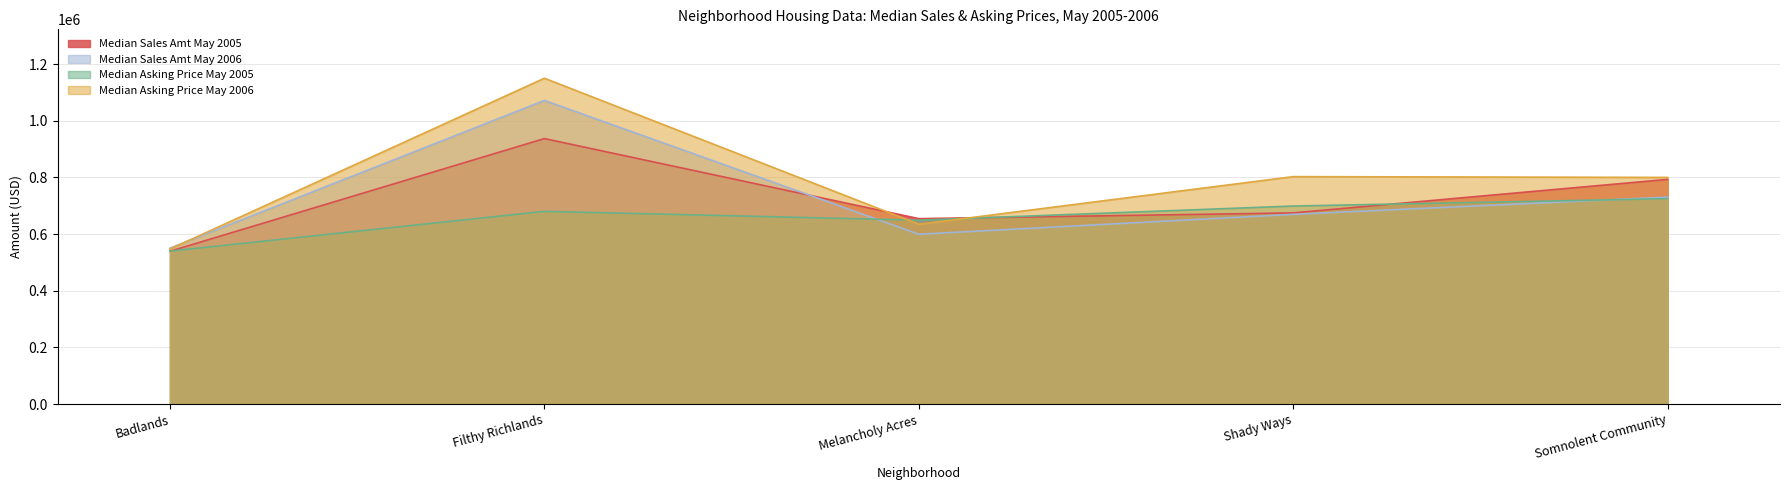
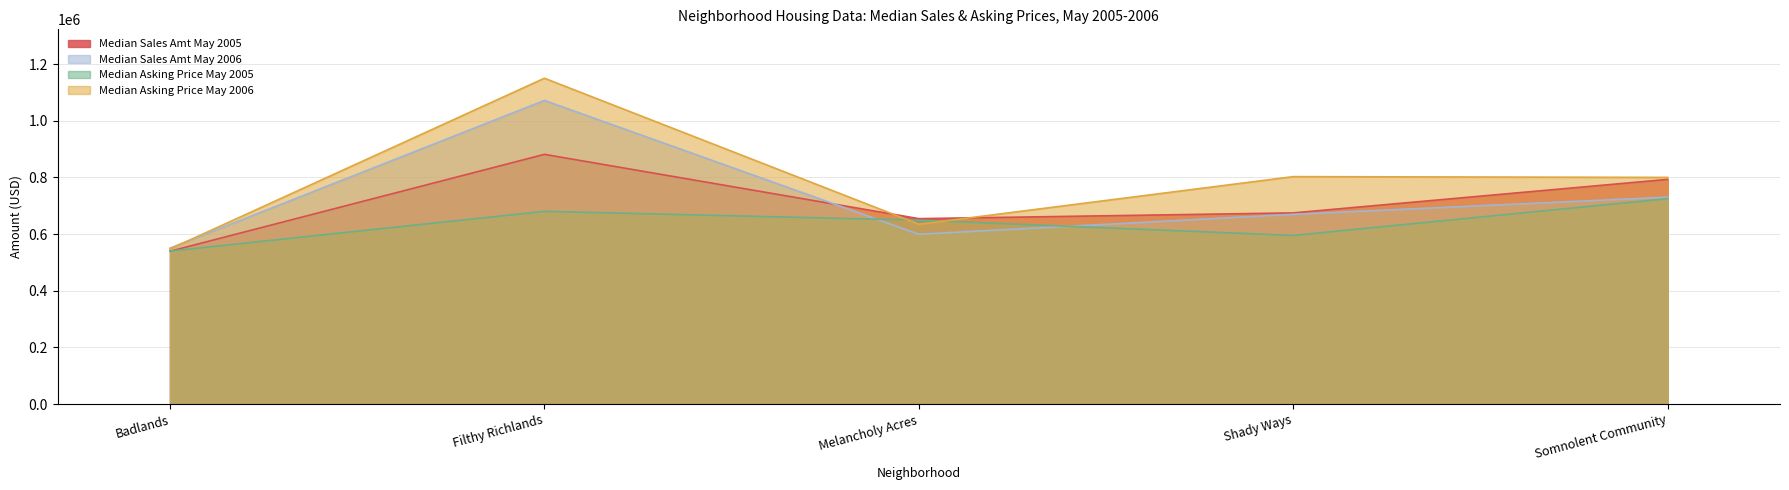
  {
    "Median Sales Amt May 2005": {
-     "Filthy Richlands": 940000
+     "Filthy Richlands": 880000
    },
    "Median Sales Amt May 2006": {
      "Filthy Richlands": 1070000,
      "Melancholy Acres": 600000
    },
    "Median Asking Price May 2005": {
      "Filthy Richlands": 680000,
-     "Shady Ways": 700000
+     "Shady Ways": 600000
    },
    "Median Asking Price May 2006": {
      "Filthy Richlands": 1150000,
      "Melancholy Acres": 630000,
      "Shady Ways": 800000
    }
  }
